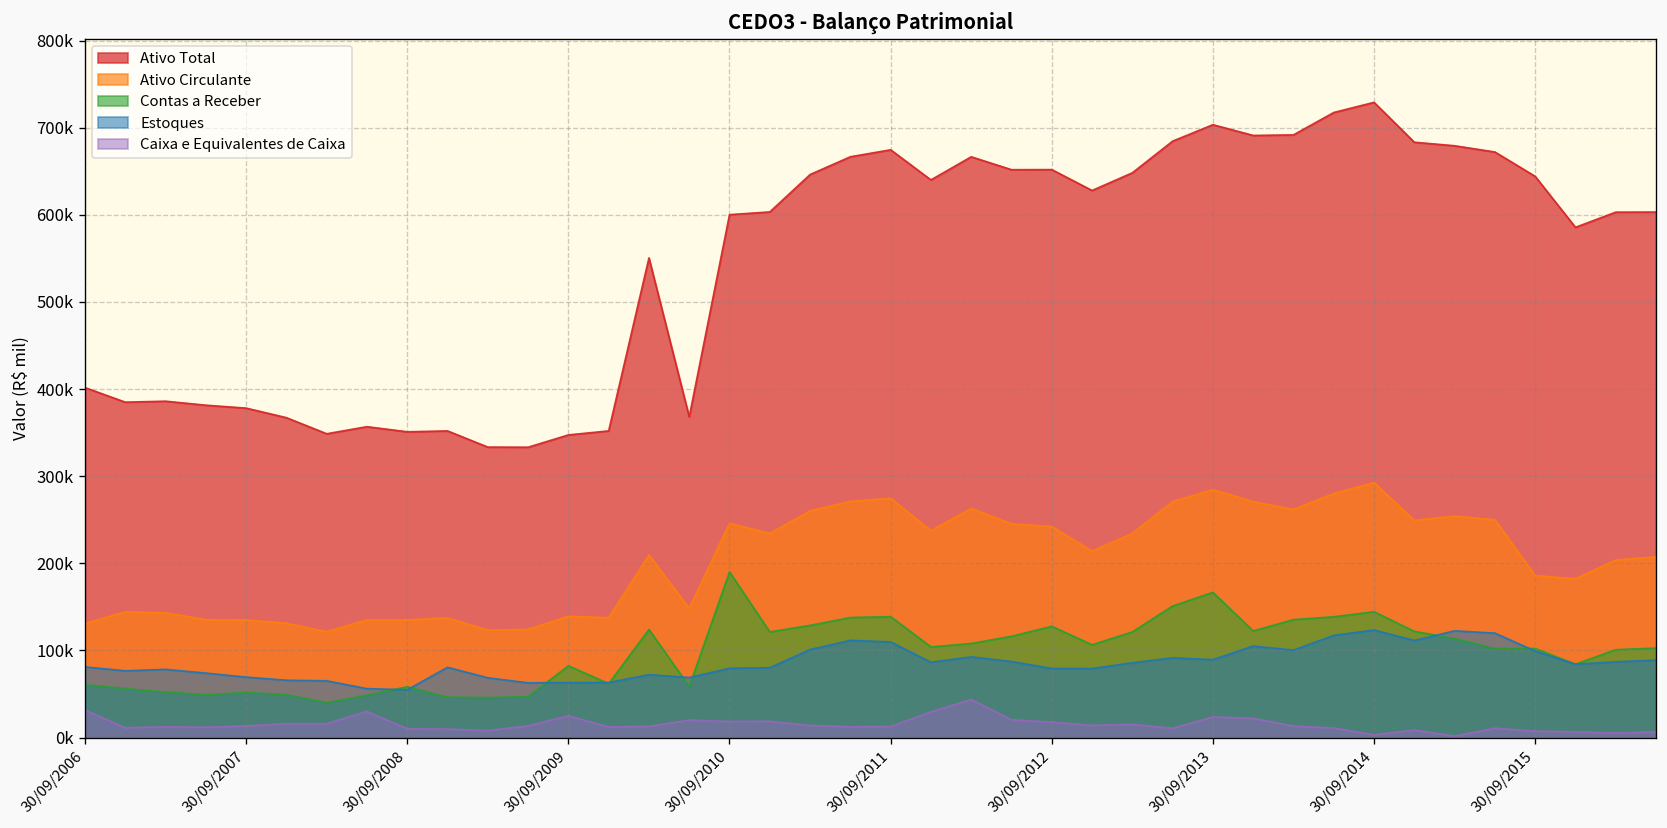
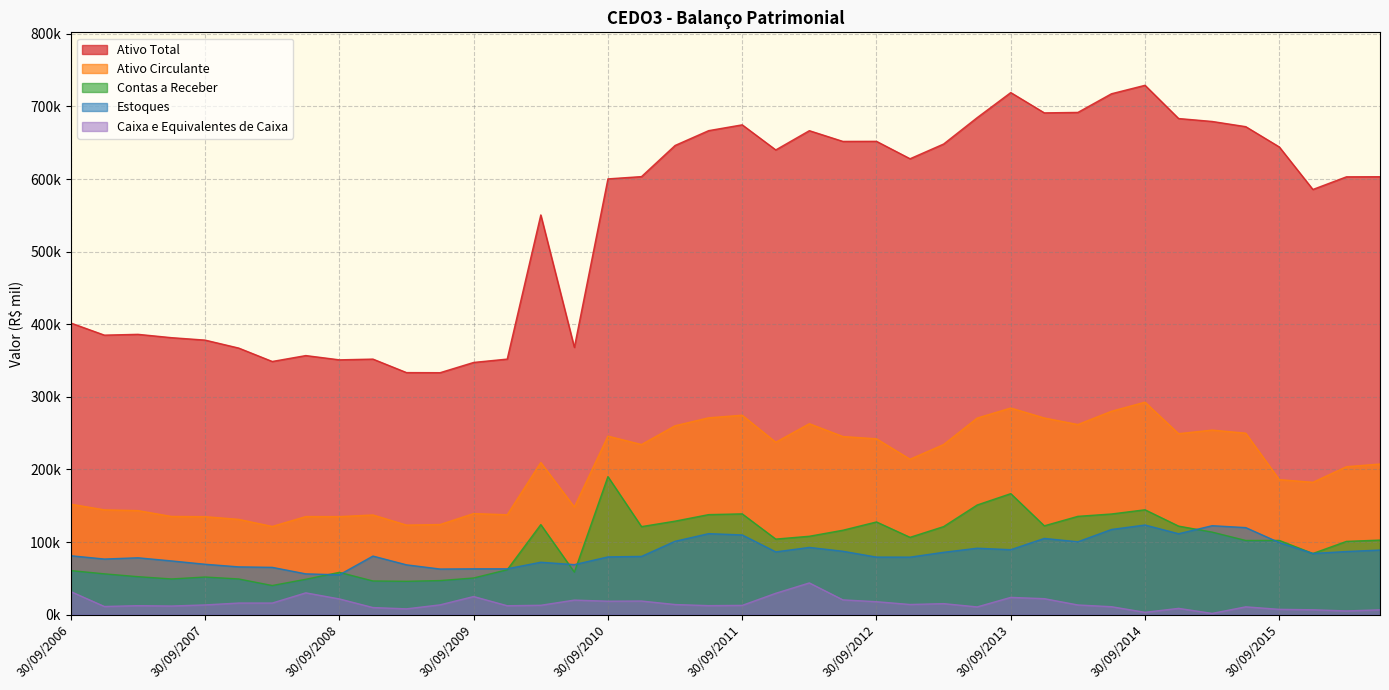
  {
    "Ativo Total": {
      "30/09/2006": 400000,
      "30/09/2007": 380000,
      "30/09/2008": 350000,
      "30/09/2009": 350000,
      "30/09/2010": 600000,
      "30/09/2011": 670000,
      "30/09/2012": 650000,
-     "30/09/2013": 700000,
+     "30/09/2013": 720000,
      "30/09/2014": 730000,
      "30/09/2015": 640000
    },
    "Ativo Circulante": {
-     "30/09/2006": 130000,
+     "30/09/2006": 150000,
      "30/09/2007": 130000,
      "30/09/2008": 140000,
      "30/09/2009": 140000,
      "30/09/2010": 250000,
      "30/09/2011": 270000,
      "30/09/2012": 240000,
      "30/09/2013": 280000,
      "30/09/2014": 290000,
      "30/09/2015": 190000
    },
    "Contas a Receber": {
      "30/09/2006": 60000,
      "30/09/2007": 50000,
-     "30/09/2009": 80000,
+     "30/09/2009": 50000,
      "30/09/2010": 190000,
      "30/09/2011": 140000,
      "30/09/2012": 130000,
      "30/09/2013": 170000,
      "30/09/2014": 140000
    },
    "Estoques": {
      "30/09/2006": 80000,
      "30/09/2007": 70000,
      "30/09/2009": 60000,
      "30/09/2010": 80000,
      "30/09/2011": 110000,
      "30/09/2012": 80000,
      "30/09/2013": 90000,
      "30/09/2014": 120000
    },
    "Caixa e Equivalentes de Caixa": {
      "30/09/2006": 30000,
      "30/09/2007": 10000,
-     "30/09/2008": 10000,
+     "30/09/2008": 20000,
      "30/09/2009": 20000,
      "30/09/2010": 20000,
      "30/09/2011": 10000,
      "30/09/2012": 20000,
      "30/09/2013": 20000,
      "30/09/2014": 0,
      "30/09/2015": 10000
    }
  }
